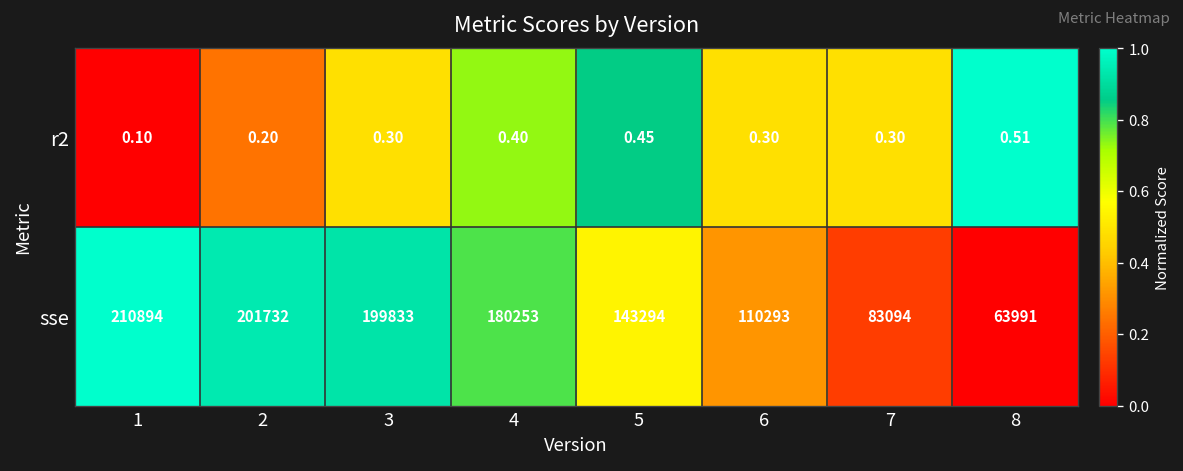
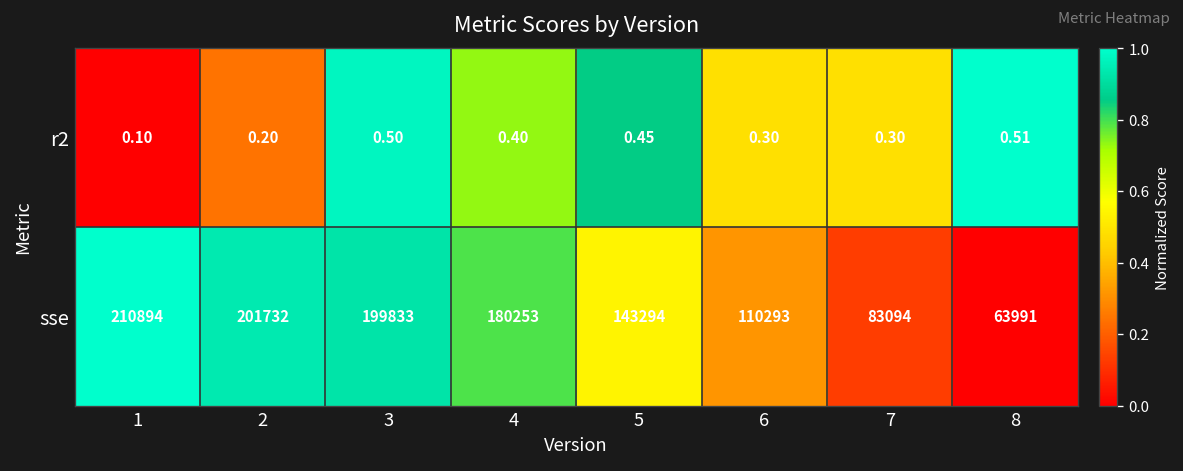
  {
    "r2": {
      "1": 0.10,
      "2": 0.20,
-     "3": 0.30,
+     "3": 0.50,
      "4": 0.40,
      "5": 0.45,
      "6": 0.30,
      "7": 0.30,
      "8": 0.51
    },
    "sse": {
      "1": 210894,
      "2": 201732,
      "3": 199833,
      "4": 180253,
      "5": 143294,
      "6": 110293,
      "7": 83094,
      "8": 63991
    }
  }
